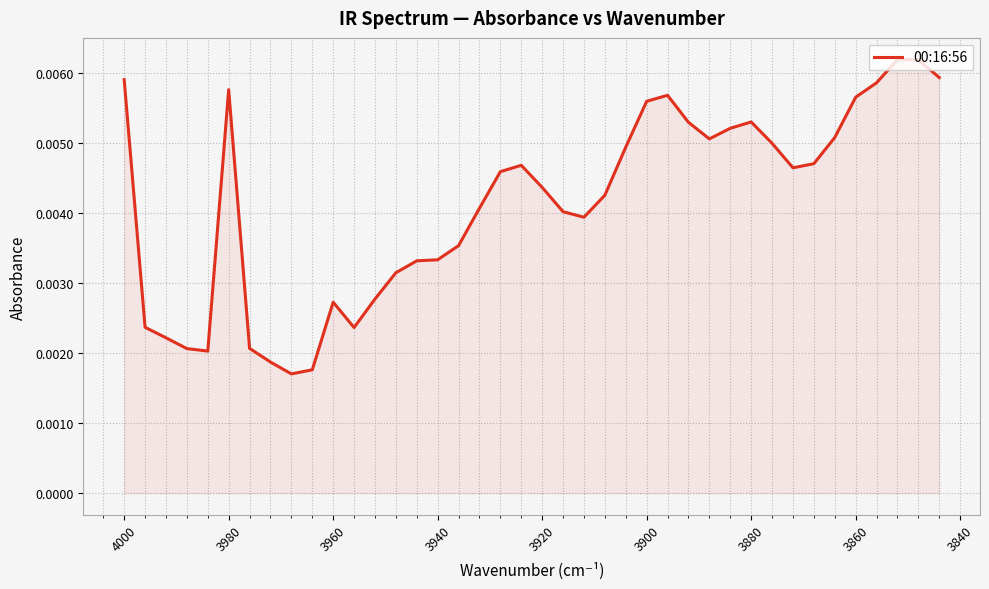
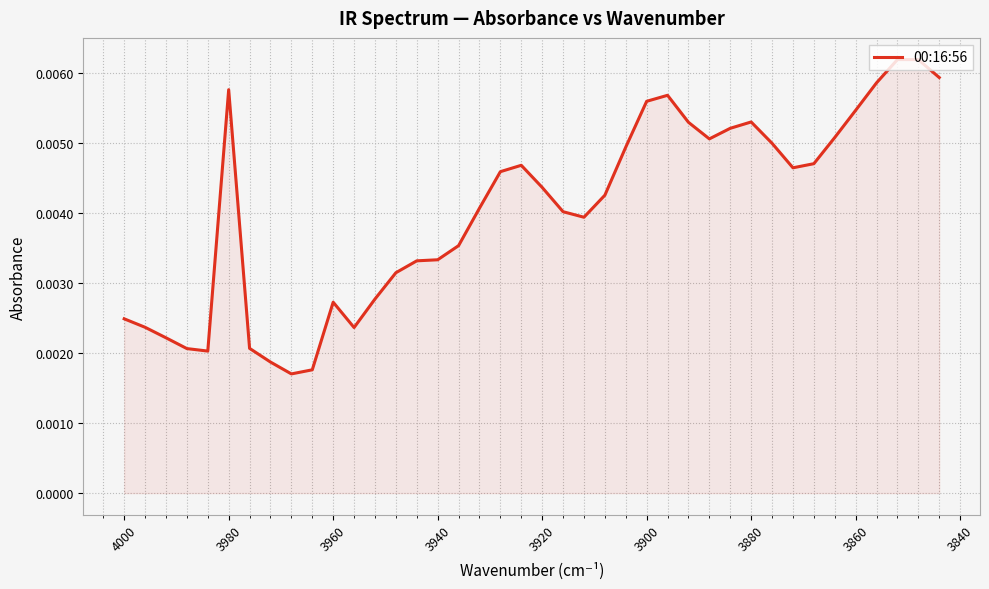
  {
-   "4000": 0.0059,
+   "4000": 0.0025,
    "3980": 0.0058,
    "3960": 0.0027,
    "3940": 0.0033,
    "3920": 0.0044,
    "3900": 0.0056,
    "3880": 0.0053,
-   "3860": 0.0057
+   "3860": 0.0055
  }
